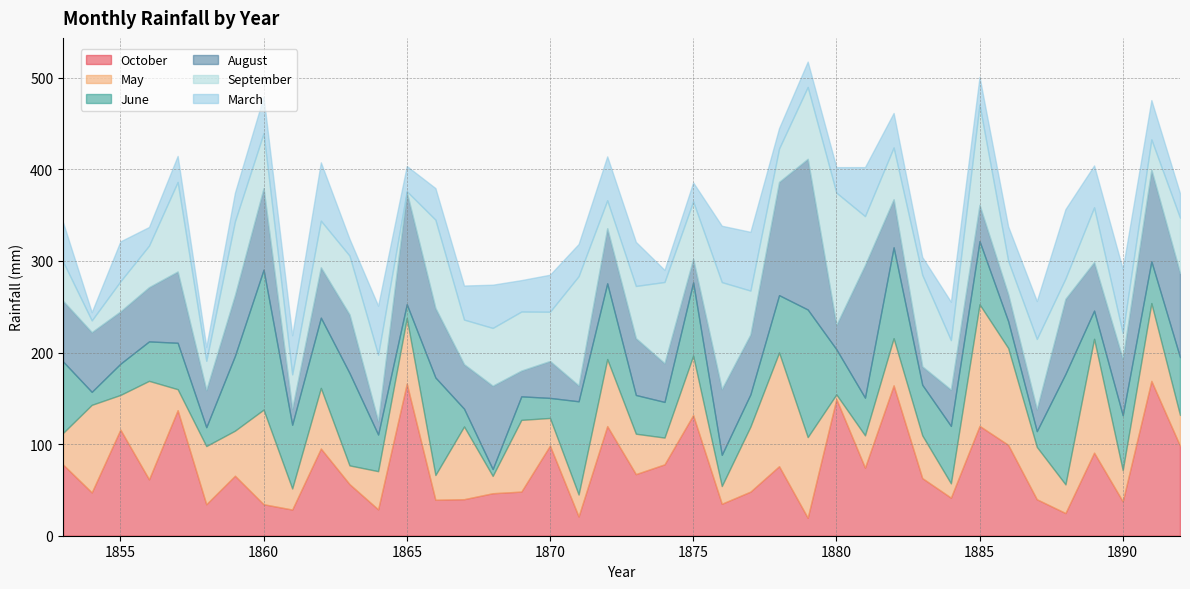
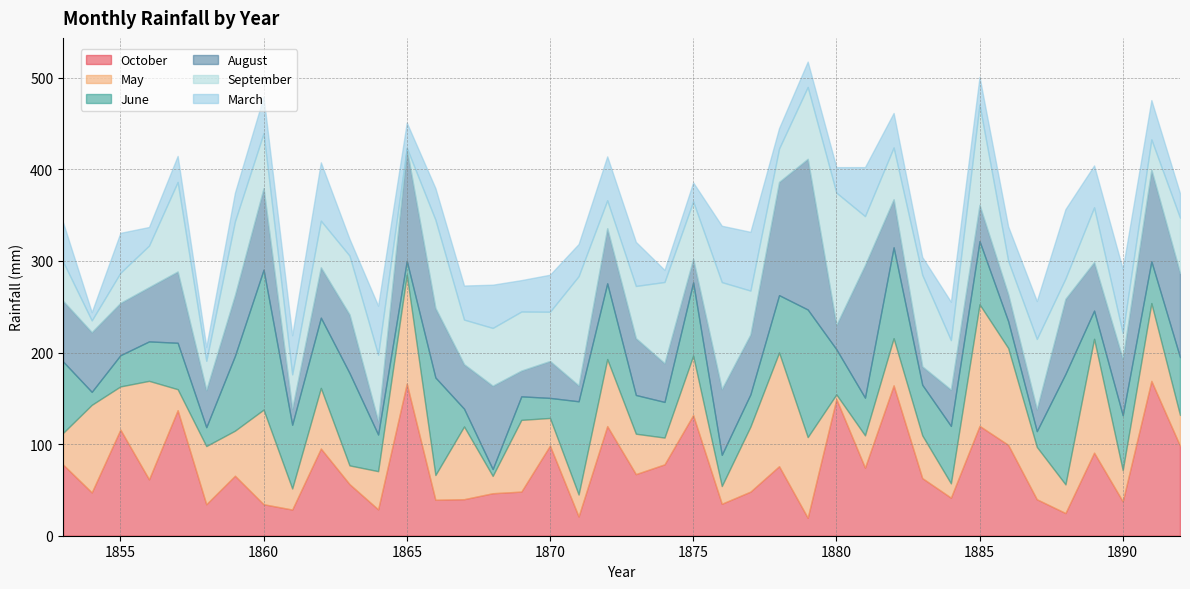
  {
    "October": {
      "1855": 120,
      "1860": 30,
      "1865": 170,
      "1870": 100,
      "1875": 130,
      "1880": 150,
      "1885": 120,
      "1890": 40
    },
    "May": {
-     "1855": 40,
+     "1855": 50,
      "1860": 100,
-     "1865": 70,
+     "1865": 120,
      "1870": 30,
      "1875": 60,
      "1880": 10,
      "1885": 130,
      "1890": 30
    }
  }
